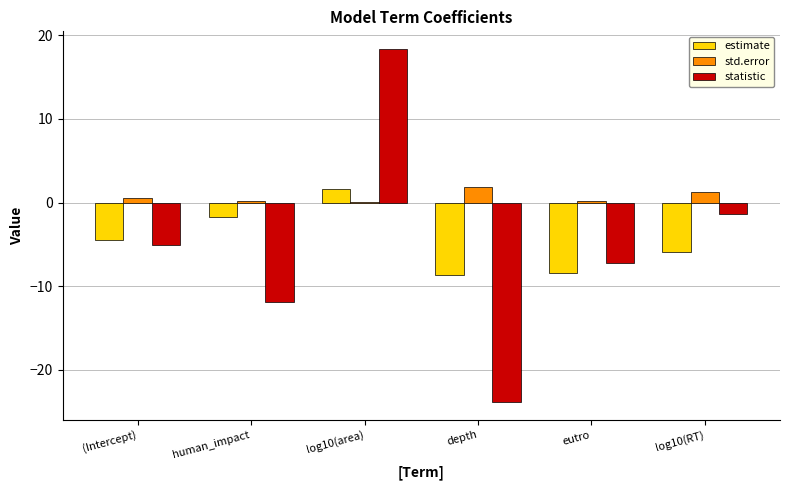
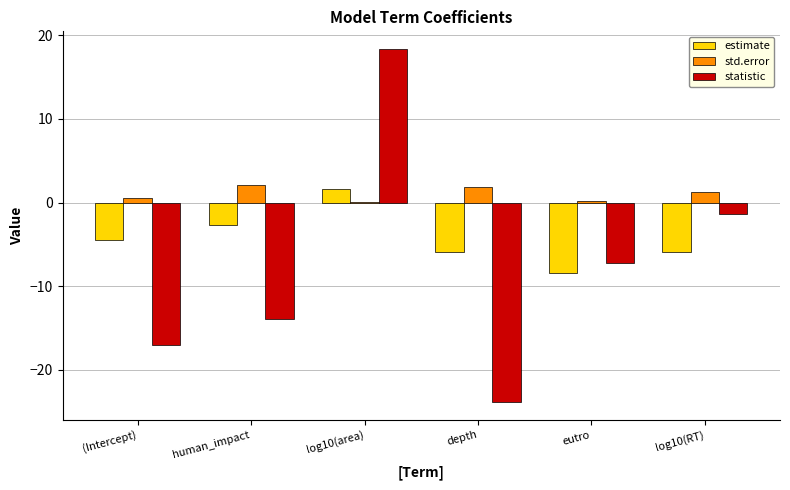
  {
    "estimate": {
      "(Intercept)": -5,
-     "human_impact": -2,
+     "human_impact": -3,
      "log10(area)": 2,
-     "depth": -9,
+     "depth": -6,
      "eutro": -8,
      "log10(RT)": -6
    },
    "std.error": {
      "(Intercept)": 0,
-     "human_impact": 0,
+     "human_impact": 2,
      "depth": 2,
      "log10(RT)": 1
    },
    "statistic": {
-     "(Intercept)": -5,
-     "human_impact": -12,
+     "(Intercept)": -17,
+     "human_impact": -14,
      "log10(area)": 18,
      "depth": -24,
      "eutro": -7,
      "log10(RT)": -1
    }
  }
